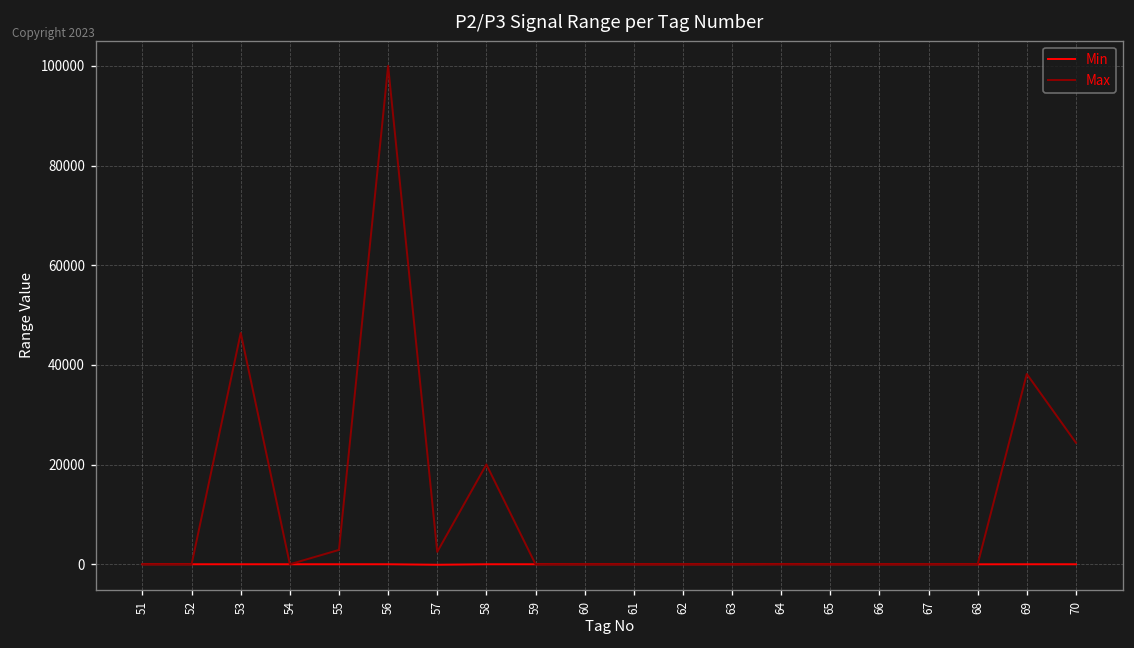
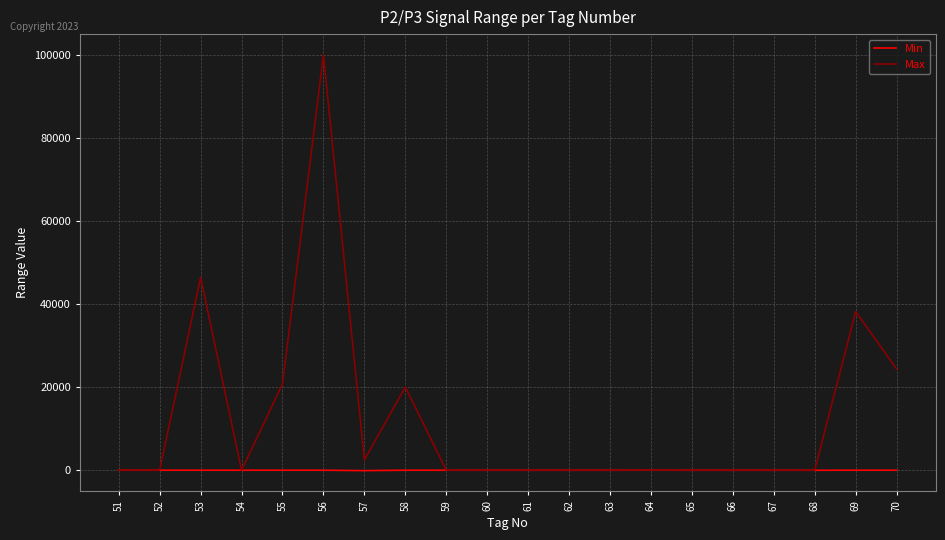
  {
    "Min": {
      "53": 0,
      "55": 0,
      "56": 0,
      "57": 0,
      "58": 0,
      "69": 0,
      "70": 0
    },
    "Max": {
      "53": 46000,
-     "55": 3000,
+     "55": 21000,
      "56": 100000,
      "57": 2000,
      "58": 20000,
      "69": 38000,
      "70": 24000
    }
  }
